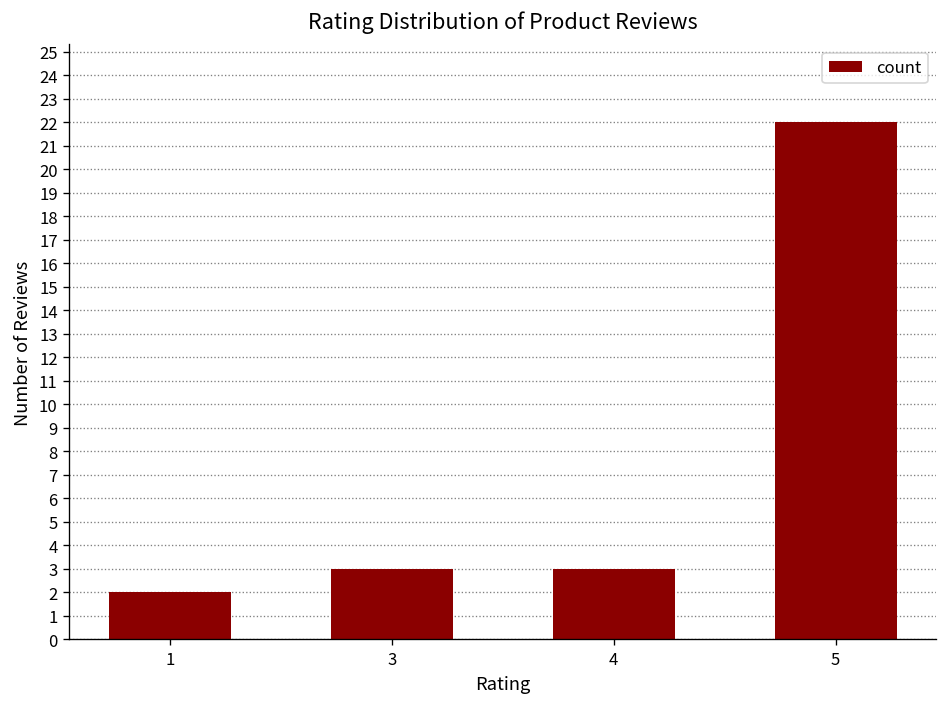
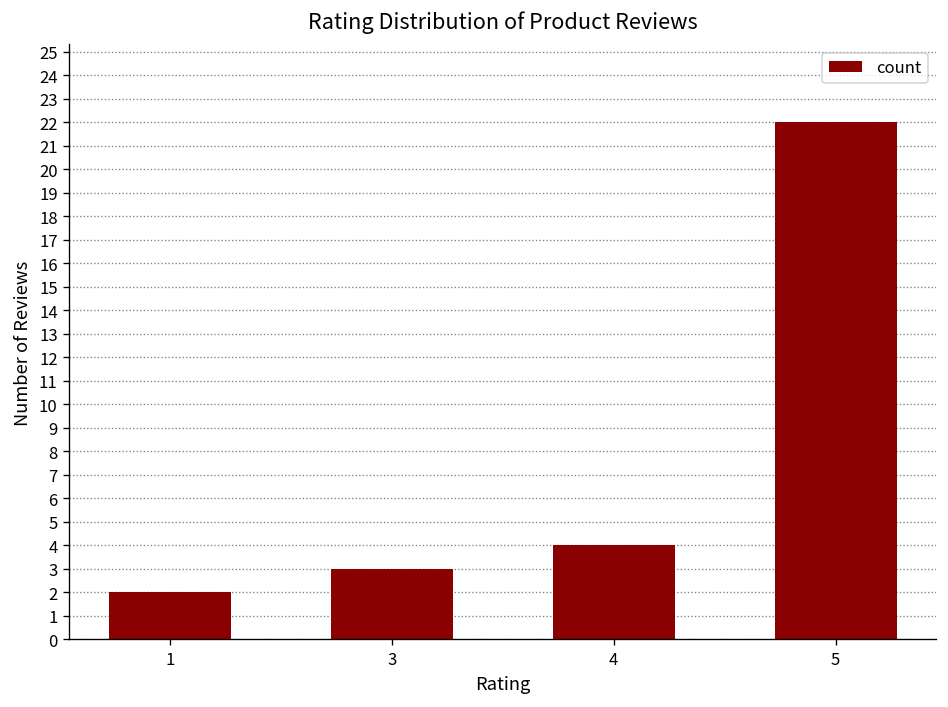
  {
    "1": 2,
    "3": 3,
-   "4": 3,
+   "4": 4,
    "5": 22
  }
